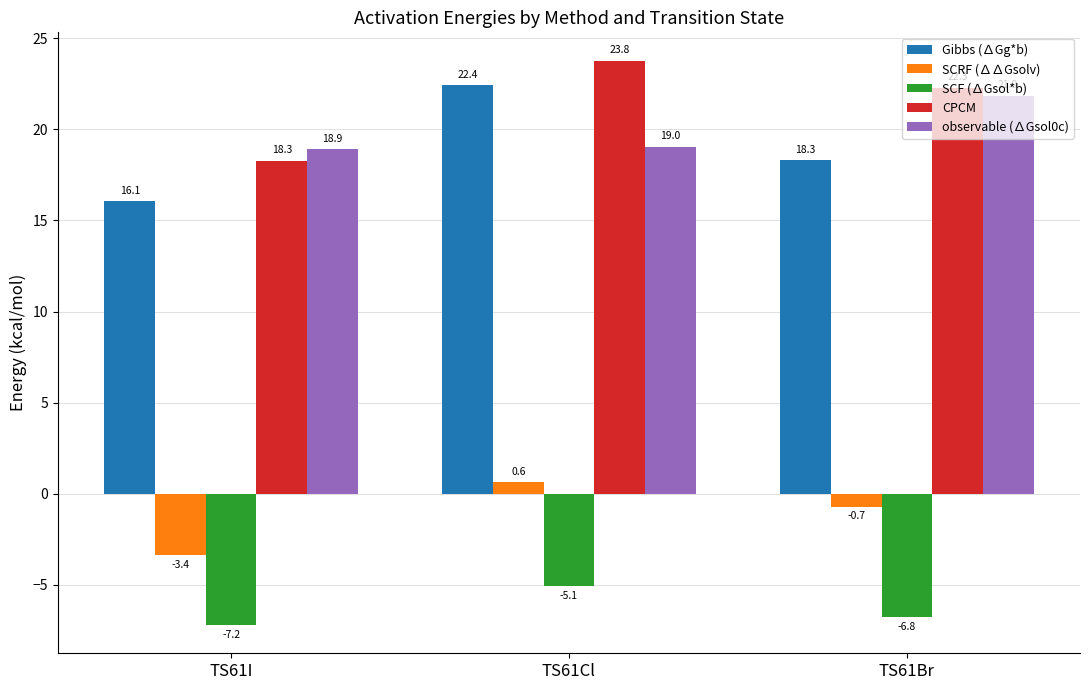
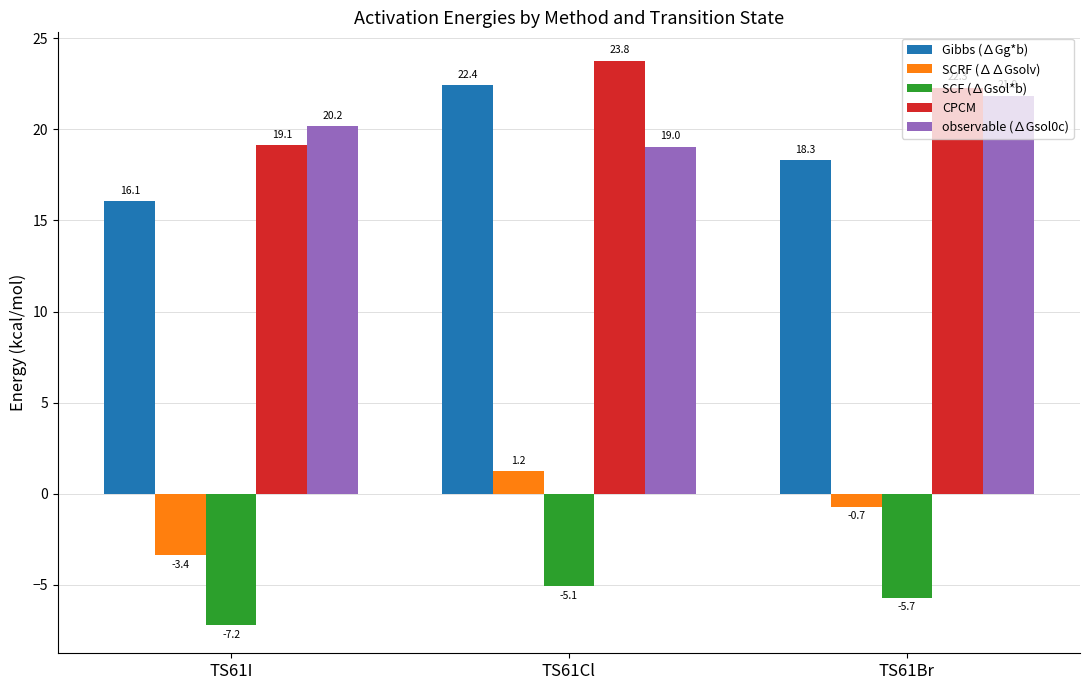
  {
    "Gibbs (∆Gg*b)": {
      "TS61I": 16.1,
      "TS61Cl": 22.4,
      "TS61Br": 18.3
    },
    "SCRF (∆∆Gsolv)": {
      "TS61I": -3.4,
-     "TS61Cl": 0.6,
+     "TS61Cl": 1.2,
      "TS61Br": -0.7
    },
    "SCF (∆Gsol*b)": {
      "TS61I": -7.2,
      "TS61Cl": -5.1,
-     "TS61Br": -6.8
+     "TS61Br": -5.7
    },
    "CPCM": {
-     "TS61I": 18.3,
+     "TS61I": 19.1,
      "TS61Cl": 23.8
    },
    "observable (∆Gsol0c)": {
-     "TS61I": 18.9,
+     "TS61I": 20.2,
      "TS61Cl": 19.0
    }
  }
